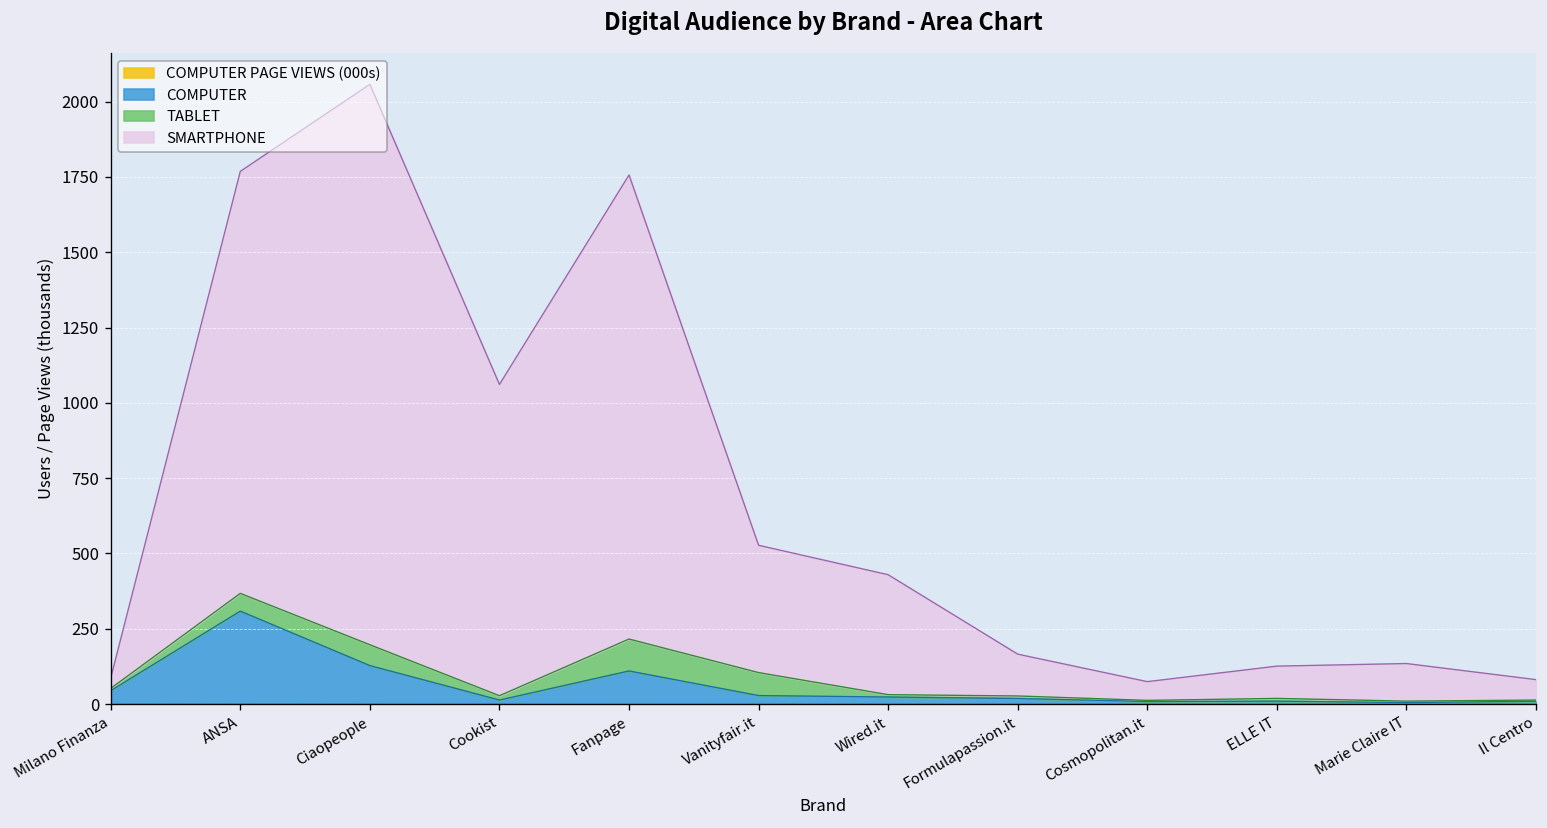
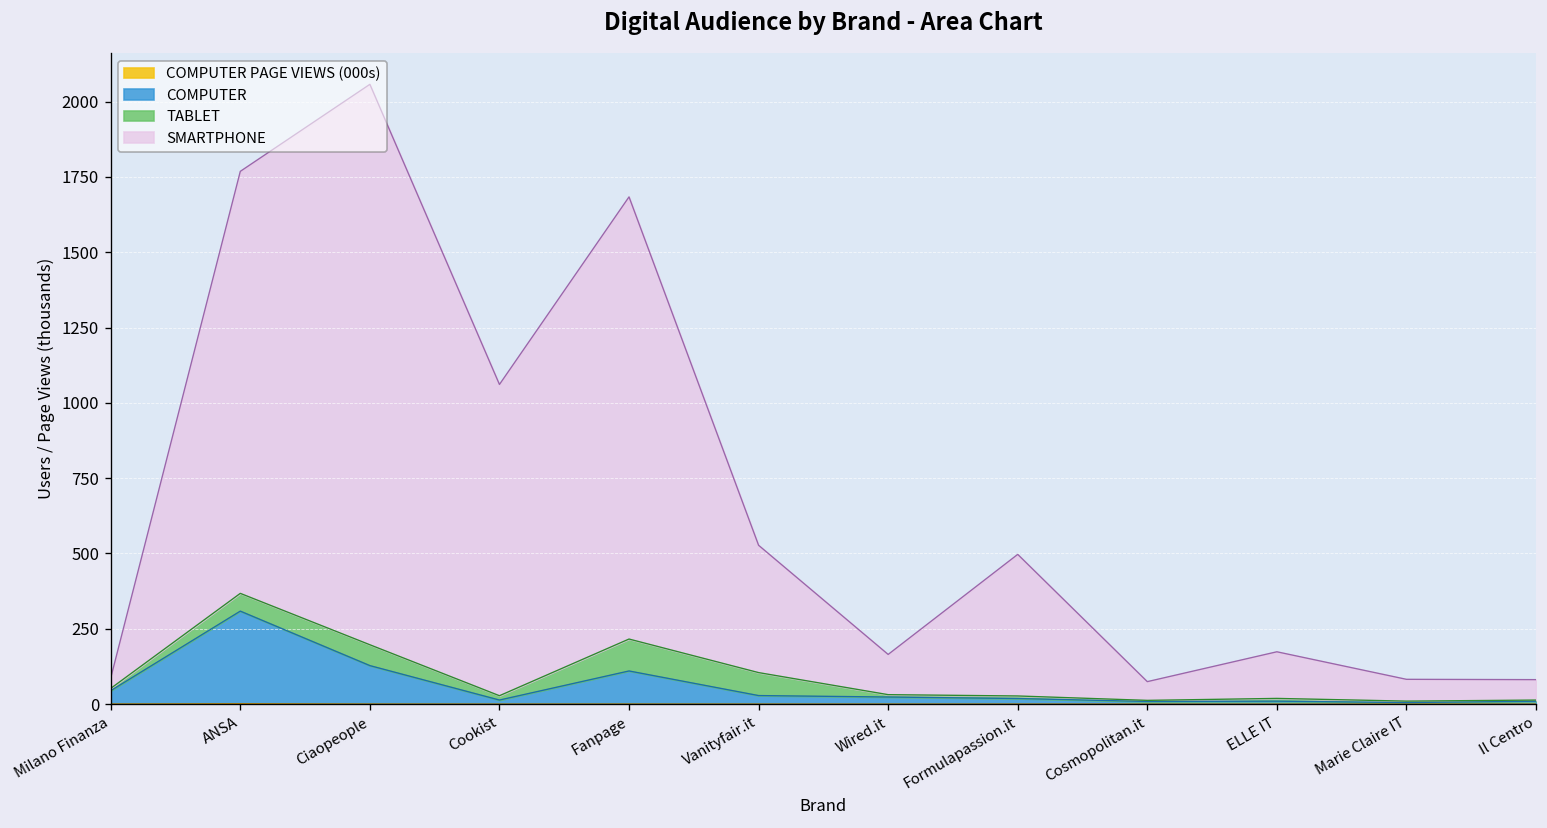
  {
    "COMPUTER PAGE VIEWS (000s)": {
      "Milano Finanza": 0,
      "ANSA": 0,
      "Ciaopeople": 0,
      "Cookist": 0,
      "Fanpage": 0,
      "Vanityfair.it": 0,
      "Wired.it": 0,
      "Formulapassion.it": 0
    },
    "COMPUTER": {
      "ANSA": 310,
      "Ciaopeople": 130,
      "Cookist": 10,
      "Fanpage": 110,
      "Vanityfair.it": 30
    },
    "TABLET": {
      "ANSA": 60,
      "Ciaopeople": 70,
      "Cookist": 10,
      "Fanpage": 110,
      "Vanityfair.it": 80
    },
    "SMARTPHONE": {
      "Milano Finanza": 30,
      "ANSA": 1400,
      "Cookist": 1030,
-     "Fanpage": 1540,
+     "Fanpage": 1470,
      "Vanityfair.it": 420,
-     "Wired.it": 400,
-     "Formulapassion.it": 140,
+     "Wired.it": 130,
+     "Formulapassion.it": 470,
      "Cosmopolitan.it": 60,
-     "ELLE IT": 110,
-     "Marie Claire IT": 120,
+     "ELLE IT": 150,
+     "Marie Claire IT": 70,
      "Il Centro": 70
    }
  }
